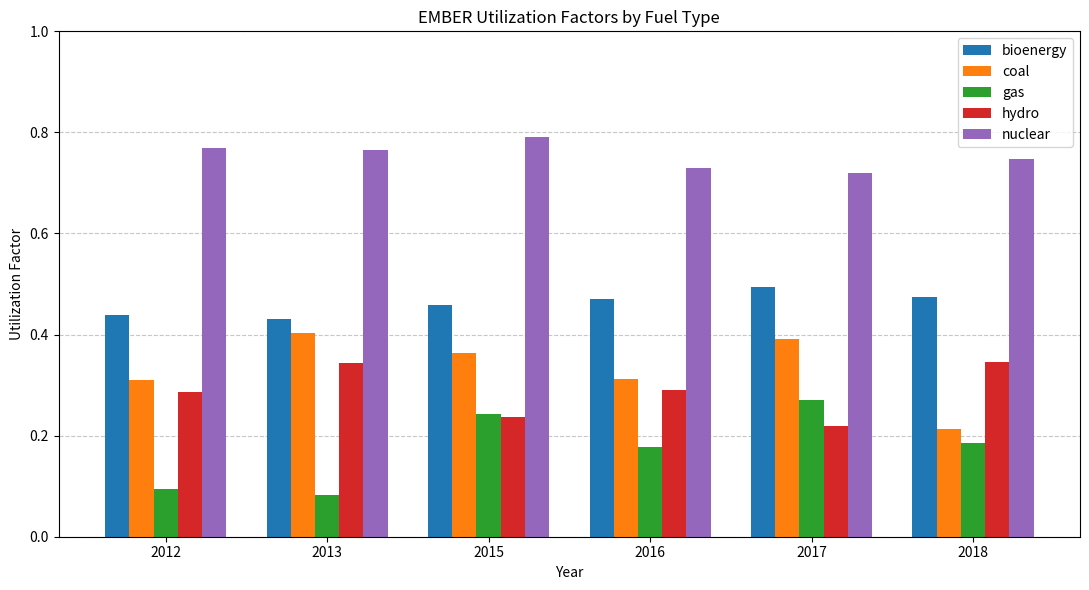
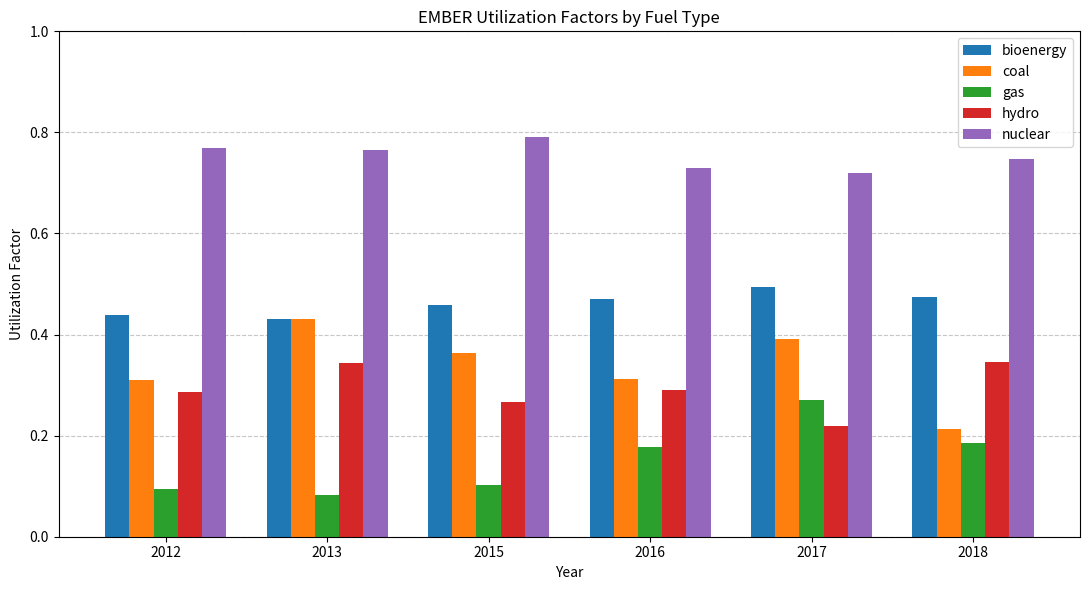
  {
    "bioenergy": {
      "2012": 0.44,
      "2013": 0.43,
      "2015": 0.46,
      "2016": 0.47,
      "2017": 0.49,
      "2018": 0.48
    },
    "coal": {
      "2012": 0.31,
-     "2013": 0.40,
+     "2013": 0.43,
      "2015": 0.36,
      "2016": 0.31,
      "2017": 0.39,
      "2018": 0.21
    },
    "gas": {
      "2012": 0.09,
      "2013": 0.08,
-     "2015": 0.24,
+     "2015": 0.10,
      "2016": 0.18,
      "2017": 0.27,
      "2018": 0.19
    },
    "hydro": {
      "2012": 0.29,
      "2013": 0.34,
-     "2015": 0.24,
+     "2015": 0.27,
      "2016": 0.29,
      "2017": 0.22,
      "2018": 0.35
    },
    "nuclear": {
      "2012": 0.77,
      "2013": 0.77,
      "2015": 0.79,
      "2016": 0.73,
      "2017": 0.72,
      "2018": 0.75
    }
  }
